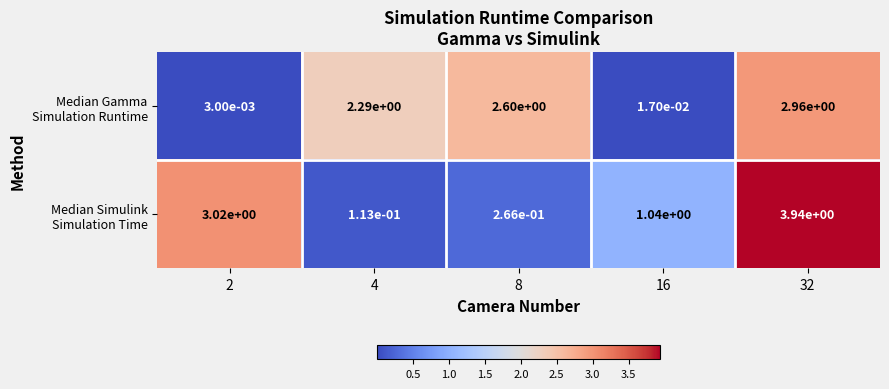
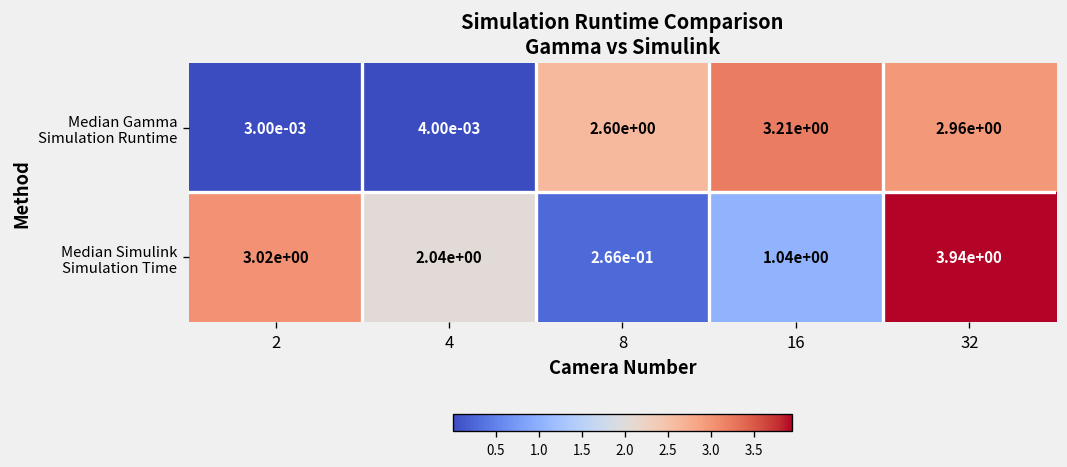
  {
    "Median Gamma Simulation Runtime": {
      "2": "3.00e-03",
-     "4": "2.29e+00",
+     "4": "4.00e-03",
      "8": "2.60e+00",
-     "16": "1.70e-02",
+     "16": "3.21e+00",
      "32": "2.96e+00"
    },
    "Median Simulink Simulation Time": {
      "2": "3.02e+00",
-     "4": "1.13e-01",
+     "4": "2.04e+00",
      "8": "2.66e-01",
      "16": "1.04e+00",
      "32": "3.94e+00"
    }
  }
